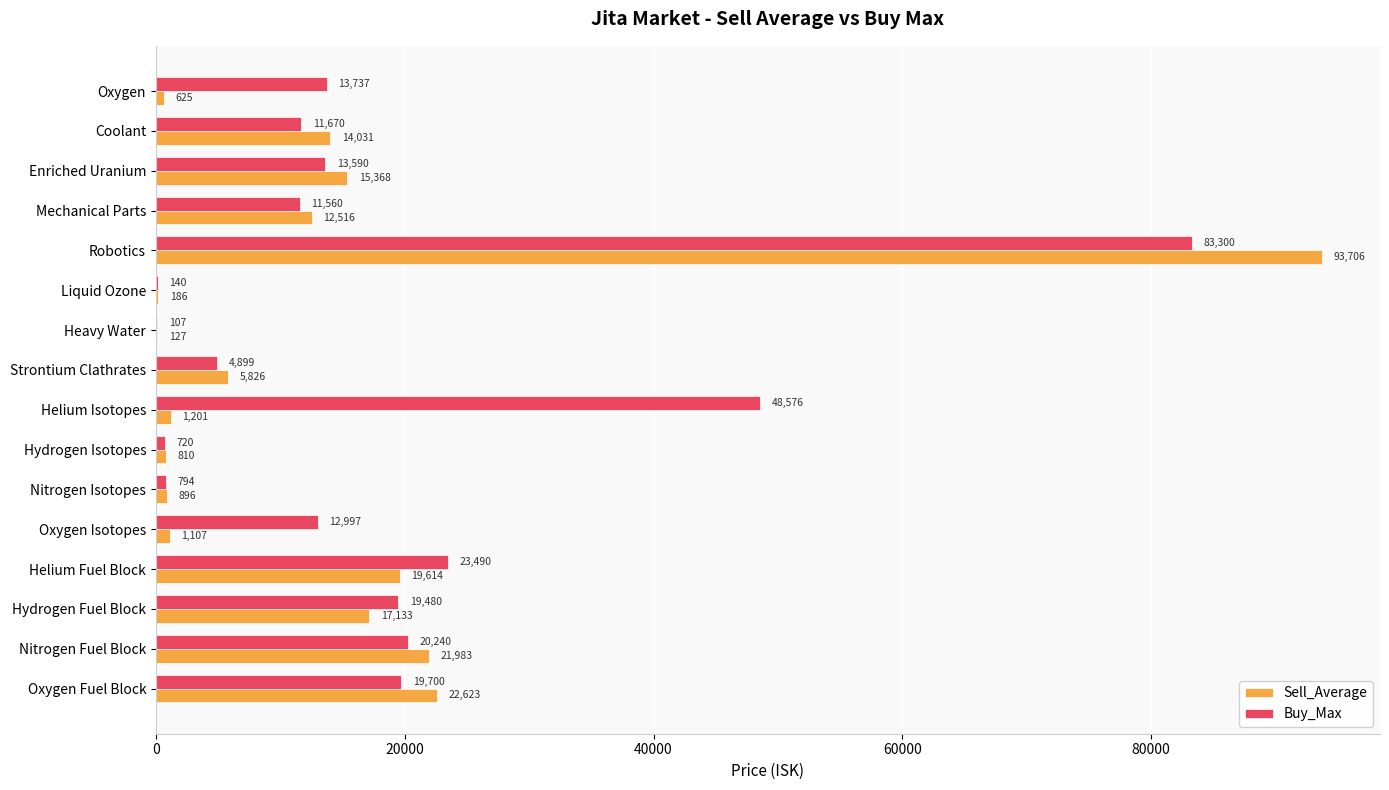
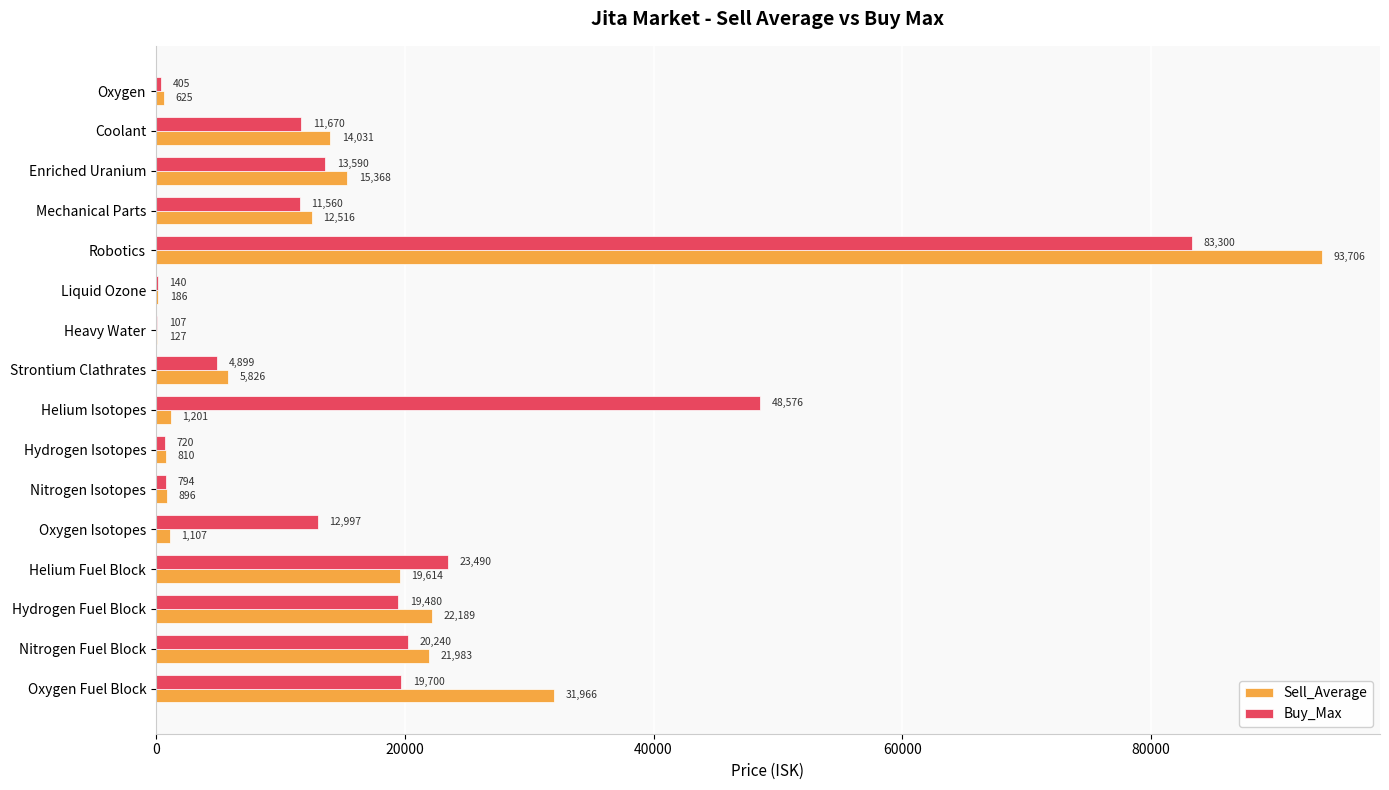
  {
    "Sell_Average": {
      "Oxygen": "625",
      "Coolant": "14,031",
      "Enriched Uranium": "15,368",
      "Mechanical Parts": "12,516",
      "Robotics": "93,706",
      "Liquid Ozone": "186",
      "Heavy Water": "127",
      "Strontium Clathrates": "5,826",
      "Helium Isotopes": "1,201",
      "Hydrogen Isotopes": "810",
      "Nitrogen Isotopes": "896",
      "Oxygen Isotopes": "1,107",
      "Helium Fuel Block": "19,614",
-     "Hydrogen Fuel Block": "17,133",
+     "Hydrogen Fuel Block": "22,189",
      "Nitrogen Fuel Block": "21,983",
-     "Oxygen Fuel Block": "22,623"
+     "Oxygen Fuel Block": "31,966"
    },
    "Buy_Max": {
-     "Oxygen": "13,737",
+     "Oxygen": "405",
      "Coolant": "11,670",
      "Enriched Uranium": "13,590",
      "Mechanical Parts": "11,560",
      "Robotics": "83,300",
      "Liquid Ozone": "140",
      "Heavy Water": "107",
      "Strontium Clathrates": "4,899",
      "Helium Isotopes": "48,576",
      "Hydrogen Isotopes": "720",
      "Nitrogen Isotopes": "794",
      "Oxygen Isotopes": "12,997",
      "Helium Fuel Block": "23,490",
      "Hydrogen Fuel Block": "19,480",
      "Nitrogen Fuel Block": "20,240",
      "Oxygen Fuel Block": "19,700"
    }
  }
